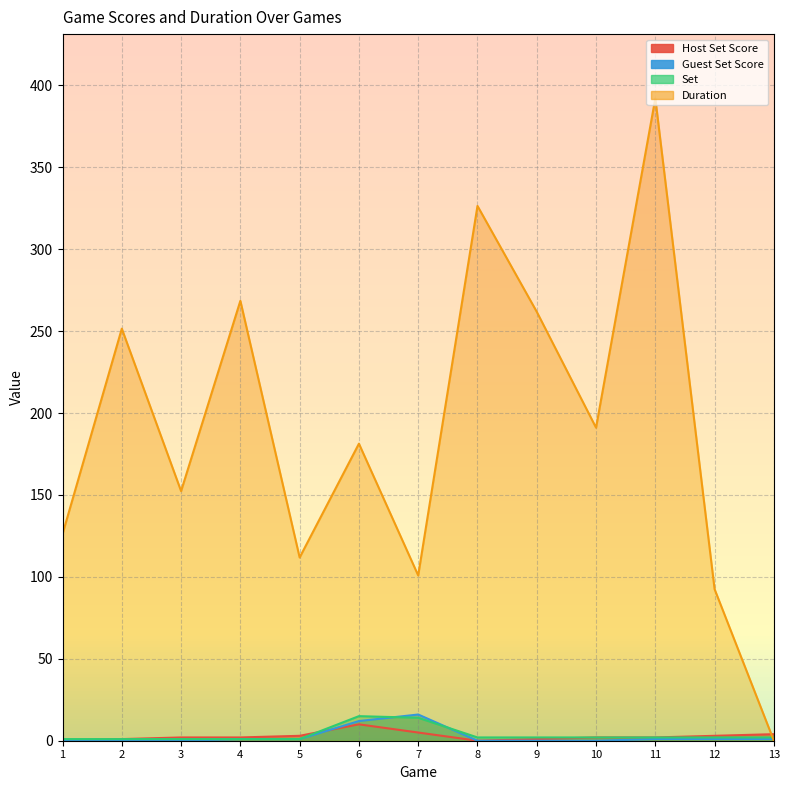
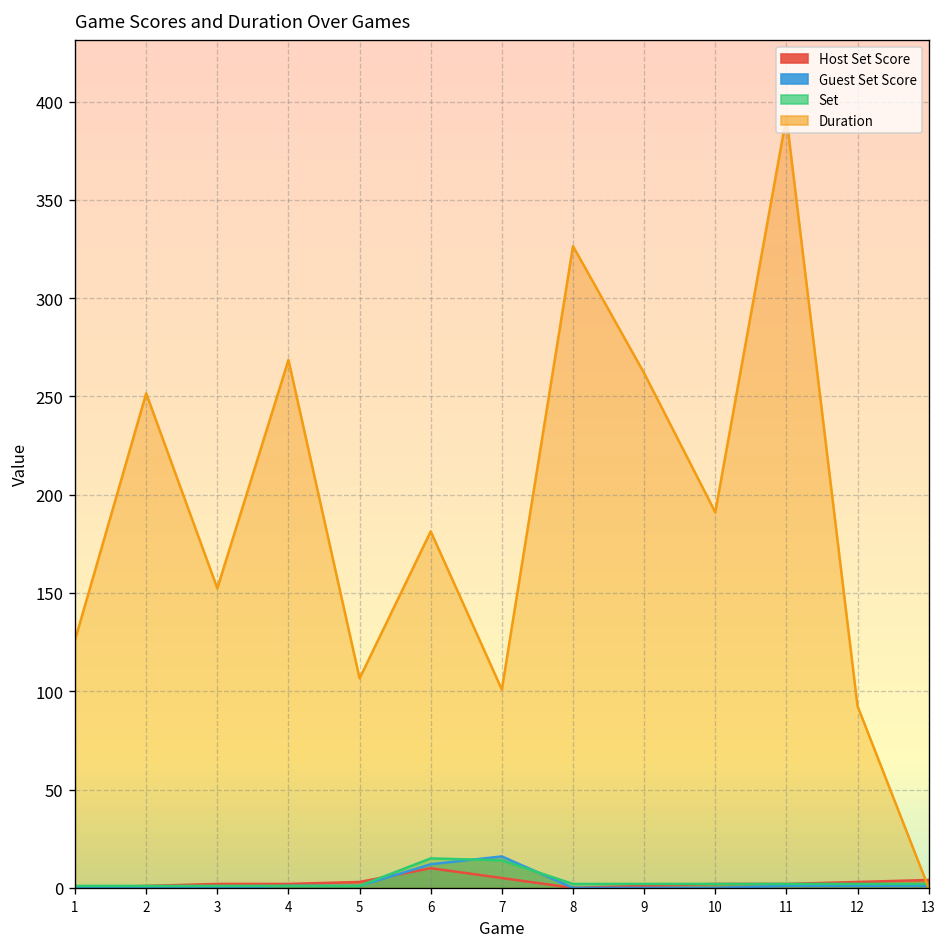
  {
    "Host Set Score": {
      "5": 3,
      "6": 10,
      "7": 5,
      "13": 4
    },
    "Guest Set Score": {
      "6": 12,
      "7": 16,
      "10": 0
    },
    "Set": {
      "6": 15,
      "7": 14,
      "8": 2
    },
    "Duration": {
      "1": 126,
      "2": 252,
      "3": 152,
      "4": 269,
-     "5": 112,
+     "5": 107,
      "6": 181,
      "7": 101,
      "8": 326,
      "9": 262,
      "10": 191,
      "12": 92
    }
  }
